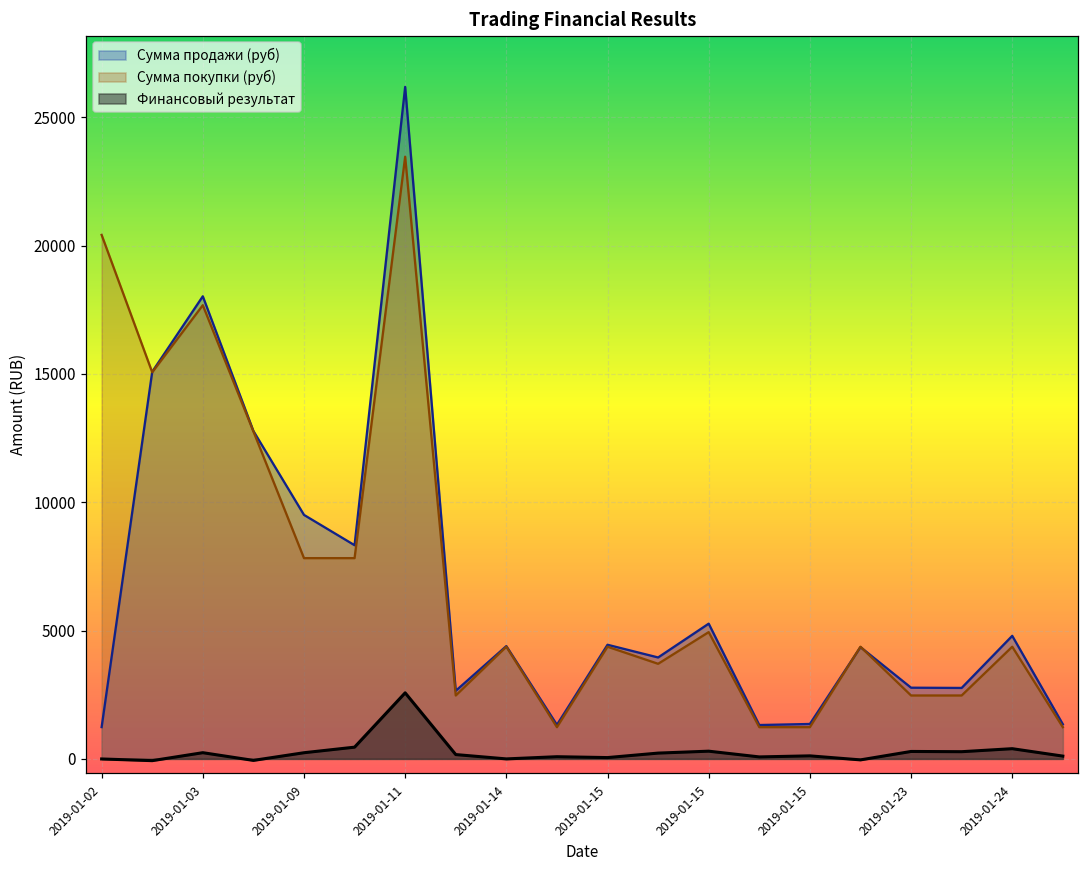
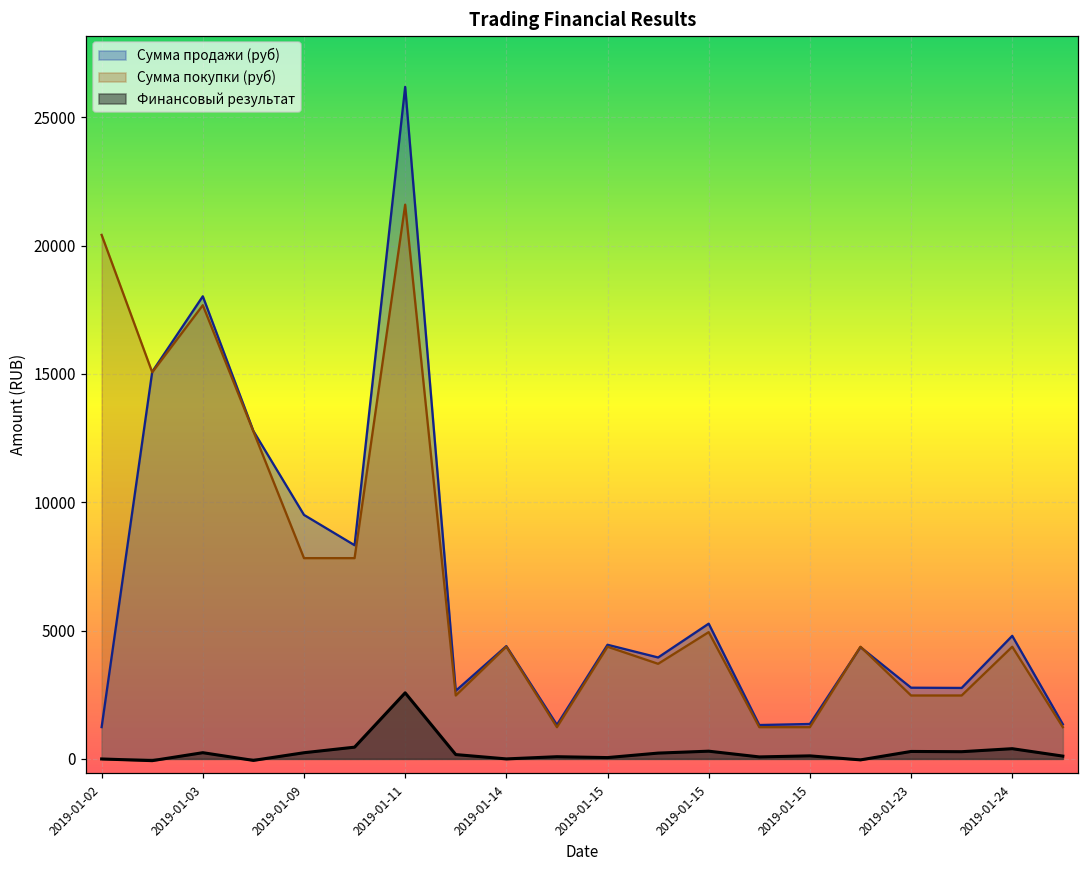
  {
    "Сумма продажи (руб)": {
      "2019-01-02": 1200,
      "2019-01-09": 9500,
      "2019-01-11": 26200
    },
    "Сумма покупки (руб)": {
      "2019-01-02": 20400,
      "2019-01-09": 7800,
-     "2019-01-11": 23500
+     "2019-01-11": 21600
    }
  }
